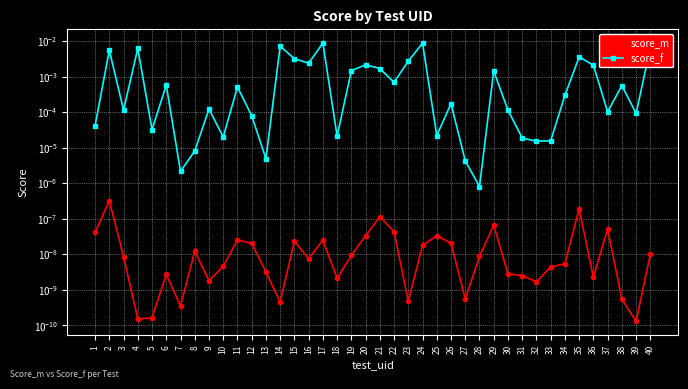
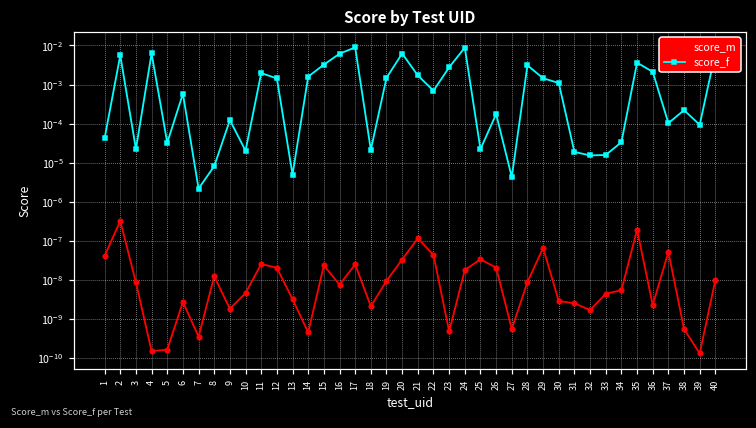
  {
    "score_m": {
      "1": 0.00000004,
      "2": 0.0000003,
      "3": 0.000000009,
      "4": 0.00000000015,
      "5": 0.0000000002,
      "6": 0.000000003,
      "7": 0.0000000004,
      "8": 0.000000012,
      "9": 0.000000002,
      "10": 0.000000005,
      "11": 0.00000003,
      "12": 0.00000002,
      "13": 0.000000003,
      "14": 0.0000000005,
      "15": 0.00000002,
      "16": 0.000000008,
      "17": 0.00000002,
      "18": 0.000000002,
      "19": 0.000000009,
      "20": 0.00000003,
      "21": 0.0000001,
      "22": 0.00000004,
      "23": 0.0000000005,
      "24": 0.00000002,
      "25": 0.00000003,
      "26": 0.00000002,
      "27": 0.0000000006,
      "28": 0.000000009,
      "29": 0.00000007,
      "30": 0.000000003,
      "31": 0.000000003,
      "32": 0.000000002,
      "33": 0.000000004,
      "34": 0.000000005,
      "35": 0.0000002,
      "36": 0.000000002,
      "37": 0.00000005,
      "38": 0.0000000006,
      "39": 0.00000000013,
      "40": 0.000000010
    },
    "score_f": {
      "1": 0.00004,
      "2": 0.006,
-     "3": 0.00012,
+     "3": 0.00002,
      "4": 0.006,
      "5": 0.00003,
      "6": 0.0006,
      "7": 0.000002,
      "8": 0.000008,
      "9": 0.00012,
      "10": 0.00002,
-     "11": 0.0005,
-     "12": 0.00008,
+     "11": 0.002,
+     "12": 0.0014,
      "13": 0.000005,
-     "14": 0.007,
+     "14": 0.002,
      "15": 0.003,
-     "16": 0.002,
+     "16": 0.006,
      "17": 0.009,
      "18": 0.00002,
      "19": 0.0015,
-     "20": 0.002,
+     "20": 0.006,
      "21": 0.002,
      "22": 0.0007,
      "23": 0.003,
      "24": 0.009,
      "25": 0.00002,
      "26": 0.0002,
      "27": 0.000004,
-     "28": 0.0000008,
+     "28": 0.003,
      "29": 0.0015,
-     "30": 0.00011,
+     "30": 0.0011,
      "31": 0.00002,
      "32": 0.000015,
      "33": 0.00002,
-     "34": 0.0003,
+     "34": 0.00003,
      "35": 0.004,
      "36": 0.002,
      "37": 0.00010,
-     "38": 0.0006,
+     "38": 0.0002,
      "39": 0.00009
    }
  }
